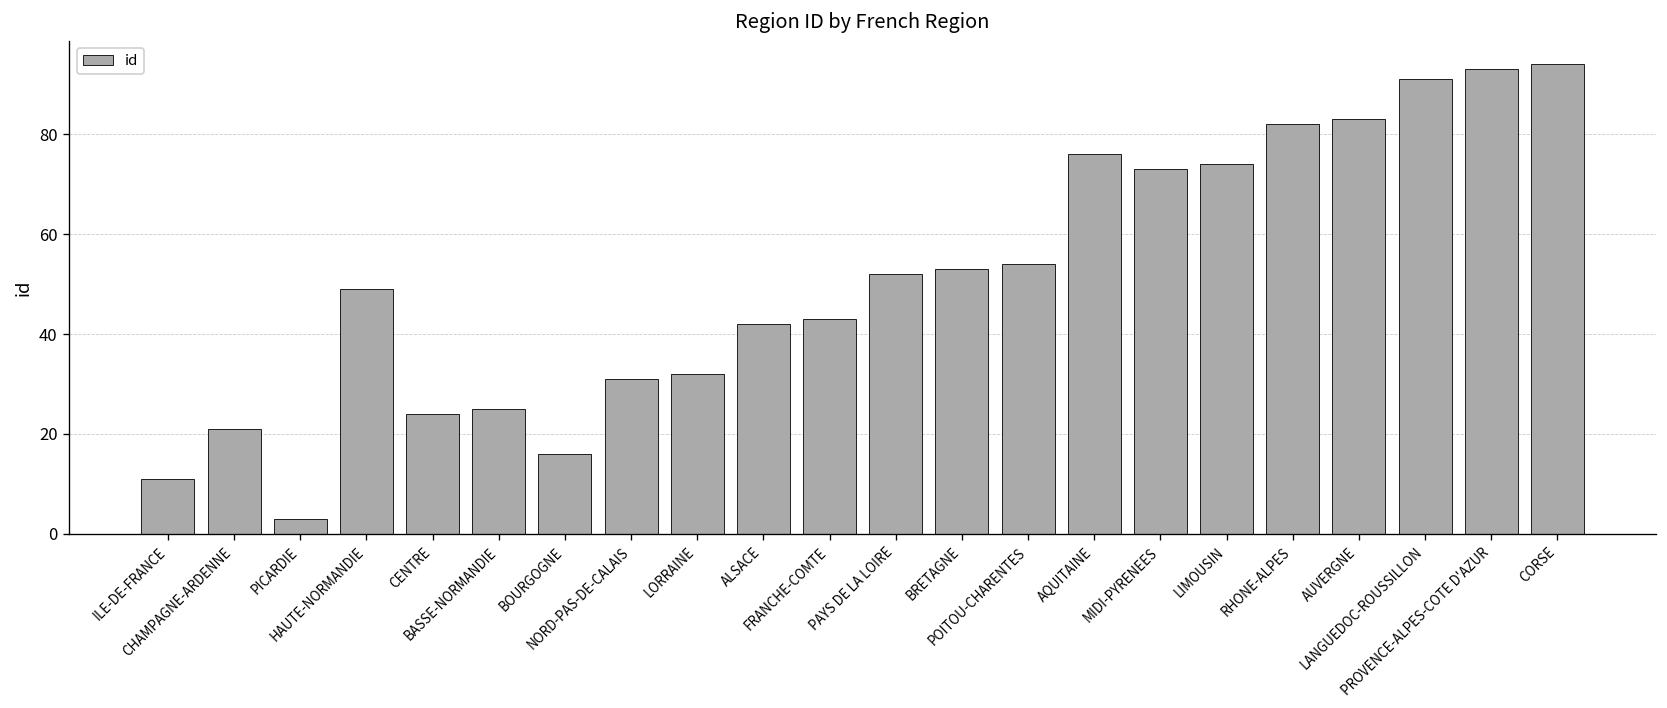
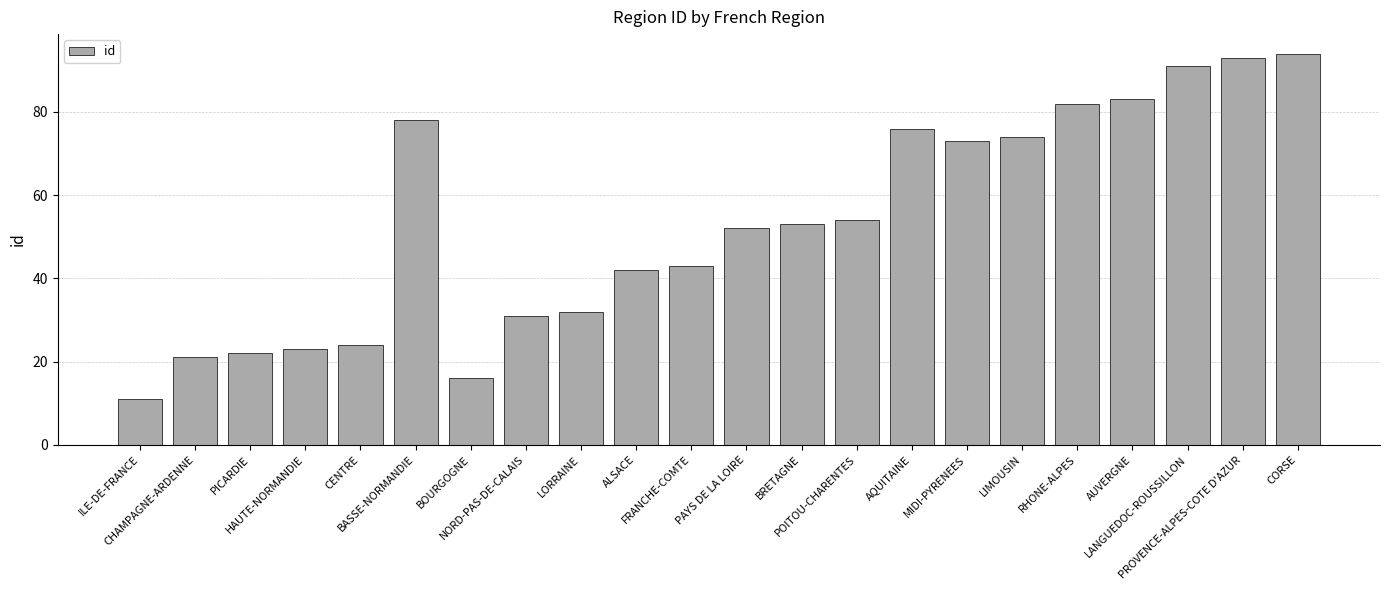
  {
    "ILE-DE-FRANCE": 11,
    "CHAMPAGNE-ARDENNE": 21,
-   "PICARDIE": 3,
-   "HAUTE-NORMANDIE": 49,
+   "PICARDIE": 22,
+   "HAUTE-NORMANDIE": 23,
    "CENTRE": 24,
-   "BASSE-NORMANDIE": 25,
+   "BASSE-NORMANDIE": 78,
    "BOURGOGNE": 16,
    "NORD-PAS-DE-CALAIS": 31,
    "LORRAINE": 32,
    "ALSACE": 42,
    "FRANCHE-COMTE": 43,
    "PAYS DE LA LOIRE": 52,
    "BRETAGNE": 53,
    "POITOU-CHARENTES": 54,
    "AQUITAINE": 76,
    "MIDI-PYRENEES": 73,
    "LIMOUSIN": 74,
    "RHONE-ALPES": 82,
    "AUVERGNE": 83,
    "LANGUEDOC-ROUSSILLON": 91,
    "PROVENCE-ALPES-COTE D'AZUR": 93,
    "CORSE": 94
  }
